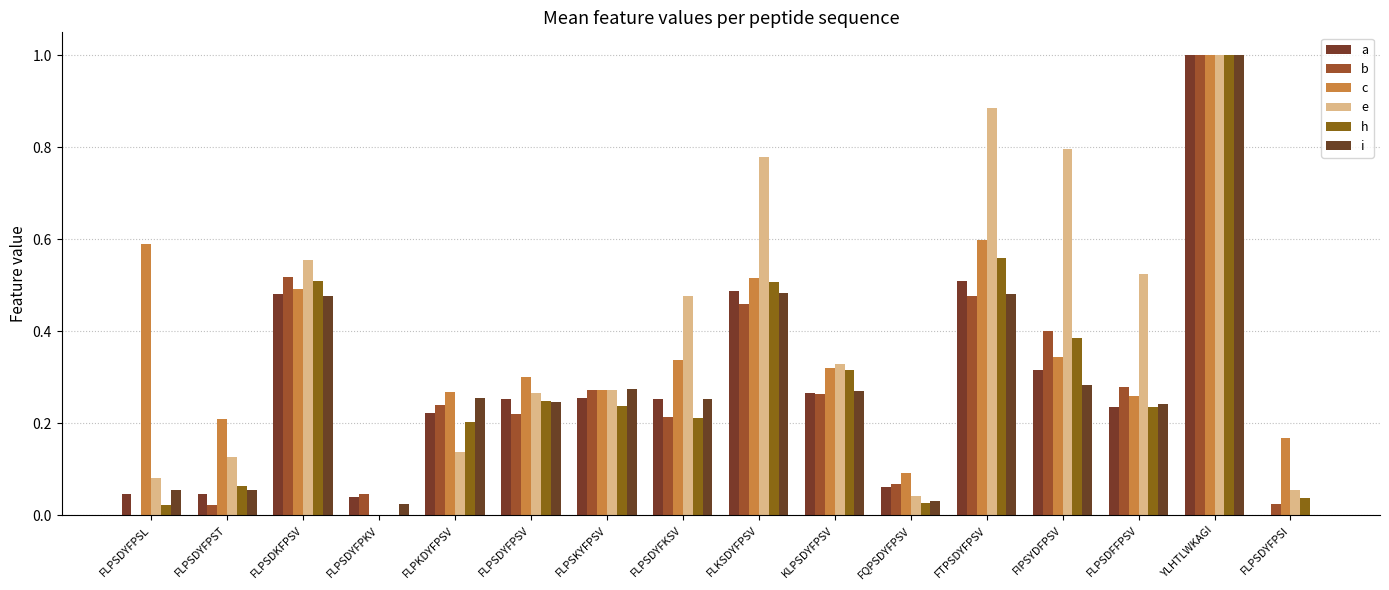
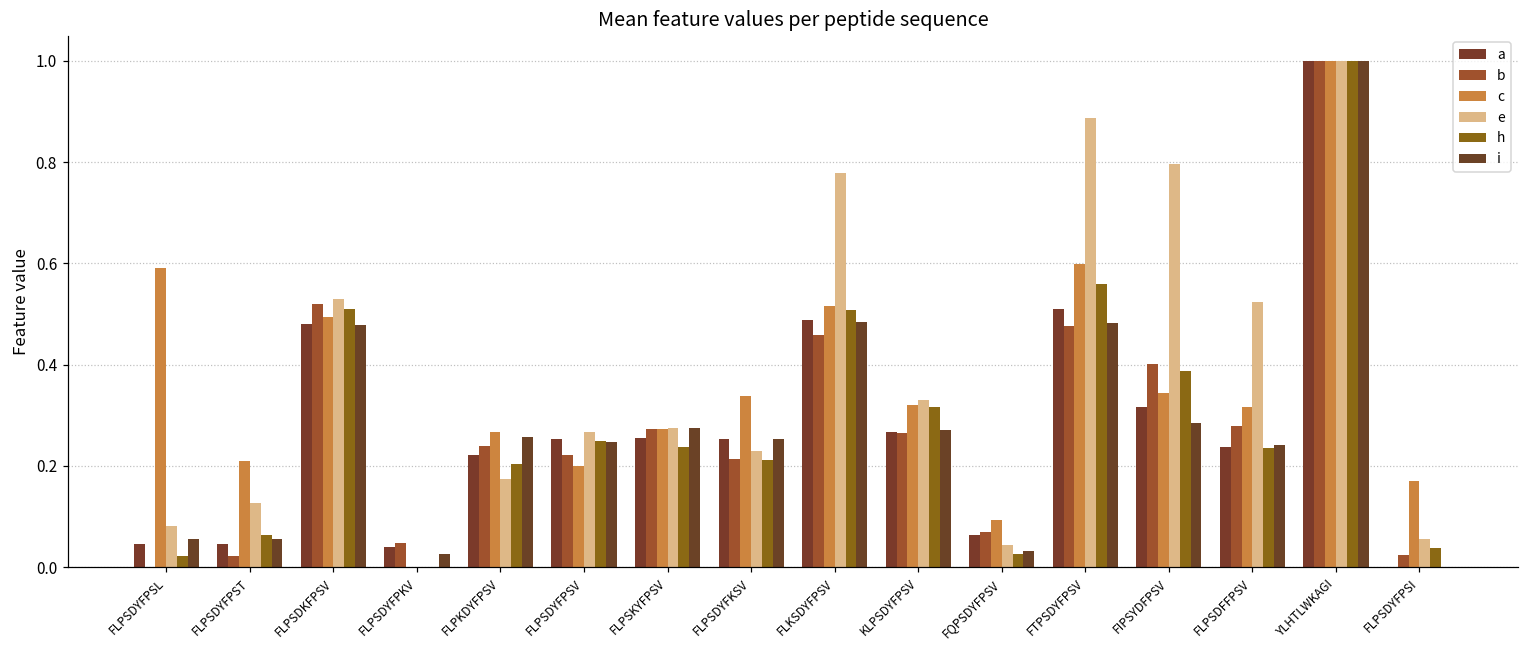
  {
    "c": {
      "FLPSDYFPSL": 0.59,
      "FLPSDYFPST": 0.21,
      "FLPSDKFPSV": 0.49,
      "FLPSDYFPKV": 0.00,
      "FLPKDYFPSV": 0.27,
-     "FLPSDYFPSV": 0.30,
+     "FLPSDYFPSV": 0.20,
      "FLPSKYFPSV": 0.27,
      "FLPSDYFKSV": 0.34,
      "FLKSDYFPSV": 0.52,
      "KLPSDYFPSV": 0.32,
      "FQPSDYFPSV": 0.09,
      "FTPSDYFPSV": 0.60,
      "FIPSYDFPSV": 0.34,
-     "FLPSDFFPSV": 0.26,
+     "FLPSDFFPSV": 0.32,
      "YLHTLWKAGI": 1.00,
      "FLPSDYFPSI": 0.17
    },
    "e": {
      "FLPSDYFPSL": 0.08,
      "FLPSDYFPST": 0.13,
-     "FLPSDKFPSV": 0.55,
+     "FLPSDKFPSV": 0.53,
      "FLPSDYFPKV": 0.00,
-     "FLPKDYFPSV": 0.14,
+     "FLPKDYFPSV": 0.17,
      "FLPSDYFPSV": 0.27,
      "FLPSKYFPSV": 0.27,
-     "FLPSDYFKSV": 0.48,
+     "FLPSDYFKSV": 0.23,
      "FLKSDYFPSV": 0.78,
      "KLPSDYFPSV": 0.33,
      "FQPSDYFPSV": 0.04,
      "FTPSDYFPSV": 0.89,
      "FIPSYDFPSV": 0.80,
      "FLPSDFFPSV": 0.52,
      "YLHTLWKAGI": 1.00,
      "FLPSDYFPSI": 0.05
    }
  }
